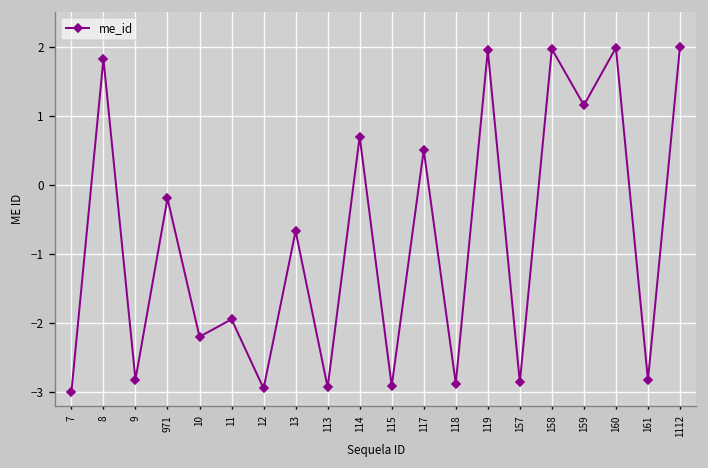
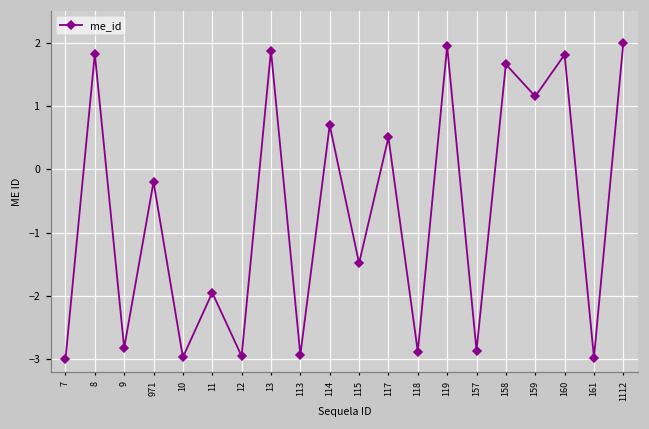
  {
    "7": -3.0,
    "8": 1.8,
    "9": -2.8,
    "971": -0.2,
-   "10": -2.2,
+   "10": -3.0,
    "11": -1.9,
    "12": -2.9,
-   "13": -0.7,
+   "13": 1.9,
    "113": -2.9,
    "114": 0.7,
-   "115": -2.9,
+   "115": -1.5,
    "117": 0.5,
    "118": -2.9,
    "119": 1.9,
    "157": -2.9,
-   "158": 2.0,
+   "158": 1.7,
    "159": 1.2,
-   "160": 2.0,
-   "161": -2.8,
+   "160": 1.8,
+   "161": -3.0,
    "1112": 2.0
  }
